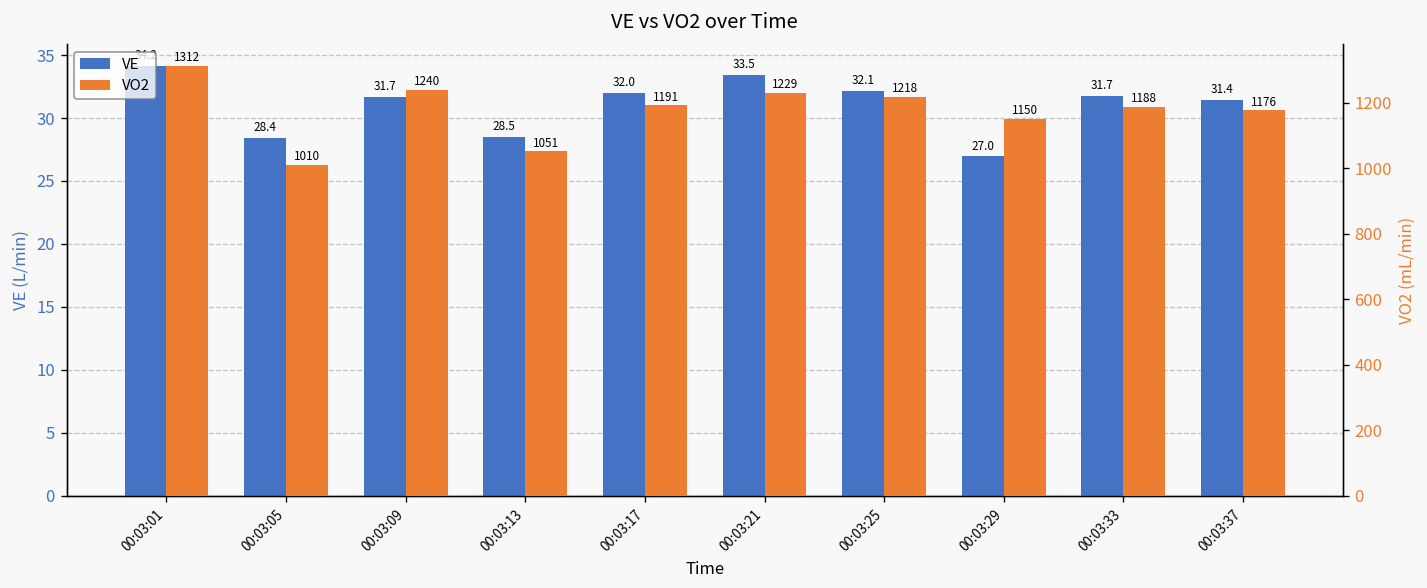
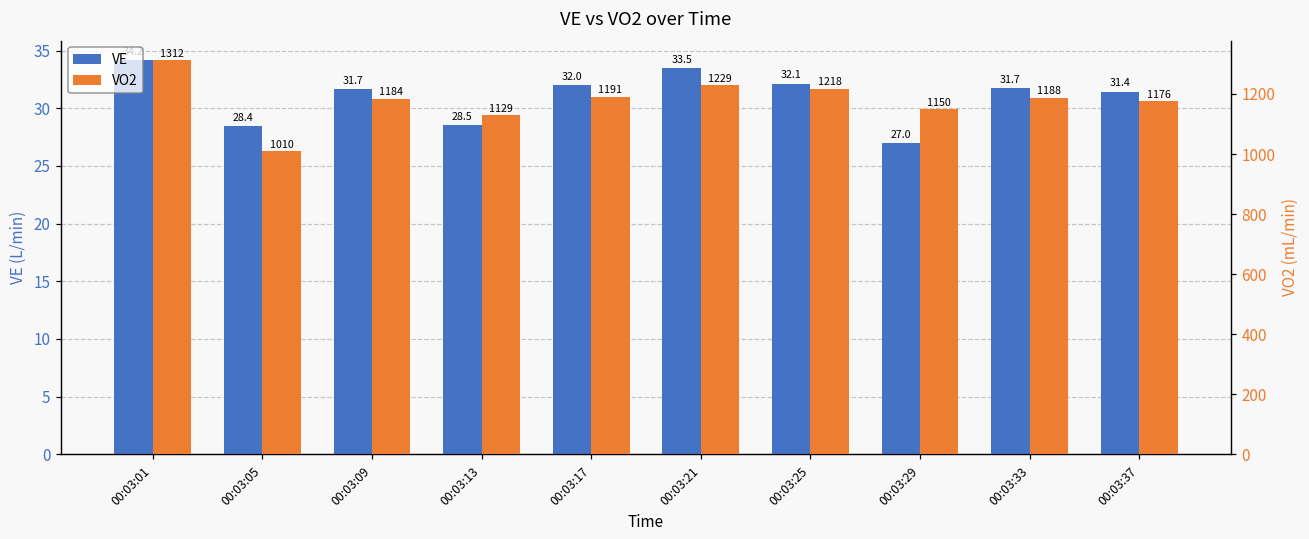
  {
    "VE": {
      "00:03:05": 28.4,
      "00:03:09": 31.7,
      "00:03:13": 28.5,
      "00:03:17": 32.0,
      "00:03:21": 33.5,
      "00:03:25": 32.1,
      "00:03:29": 27.0,
      "00:03:33": 31.7,
      "00:03:37": 31.4
    },
    "VO2": {
      "00:03:01": 1312,
      "00:03:05": 1010,
-     "00:03:09": 1240,
-     "00:03:13": 1051,
+     "00:03:09": 1184,
+     "00:03:13": 1129,
      "00:03:17": 1191,
      "00:03:21": 1229,
      "00:03:25": 1218,
      "00:03:29": 1150,
      "00:03:33": 1188,
      "00:03:37": 1176
    }
  }
